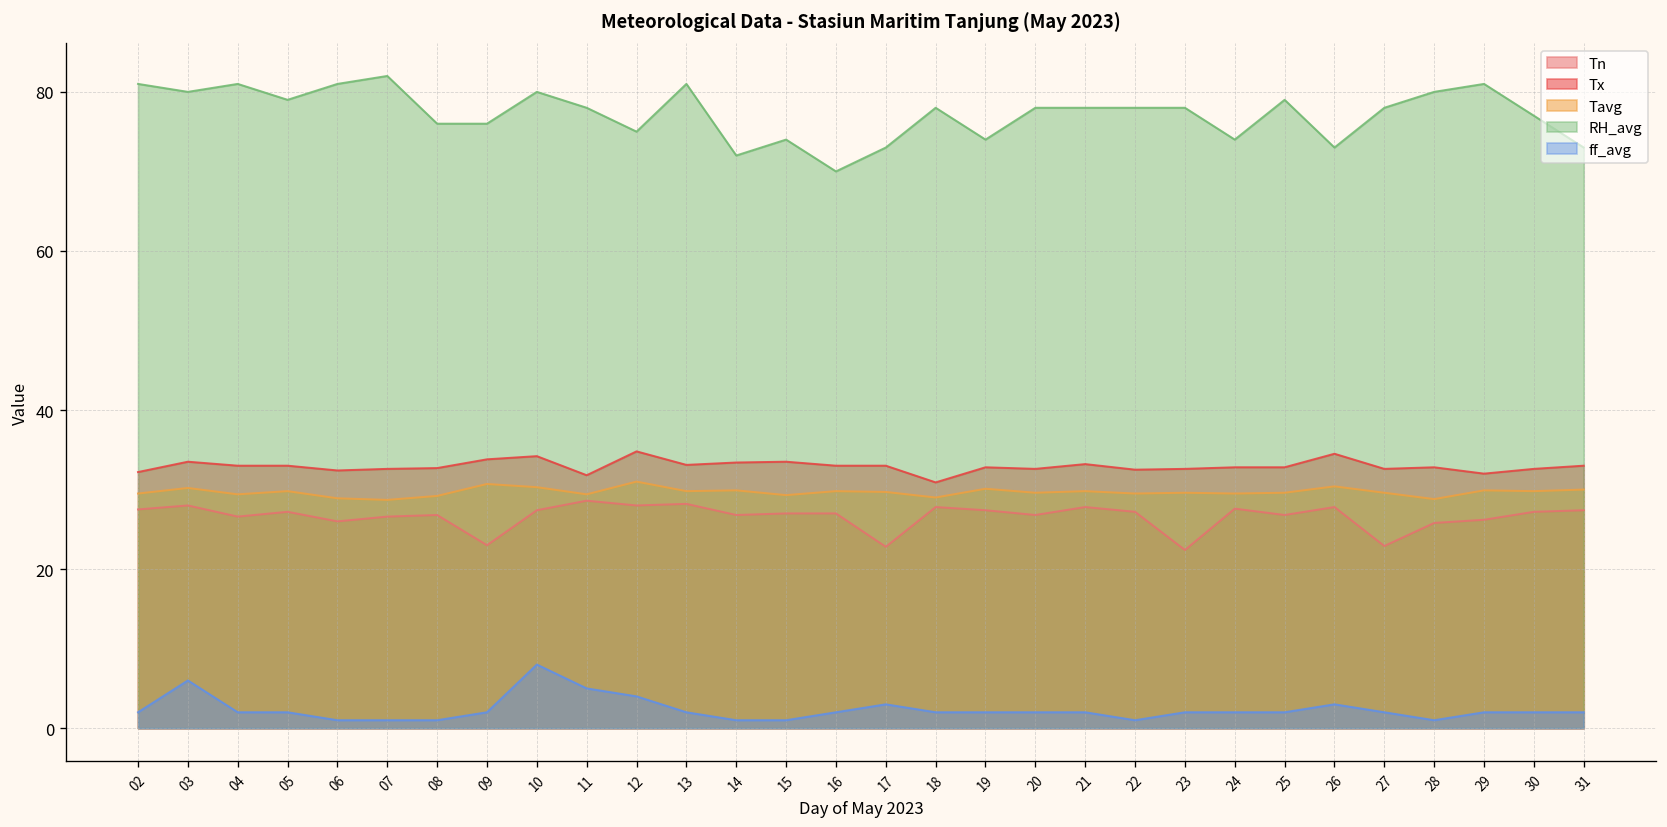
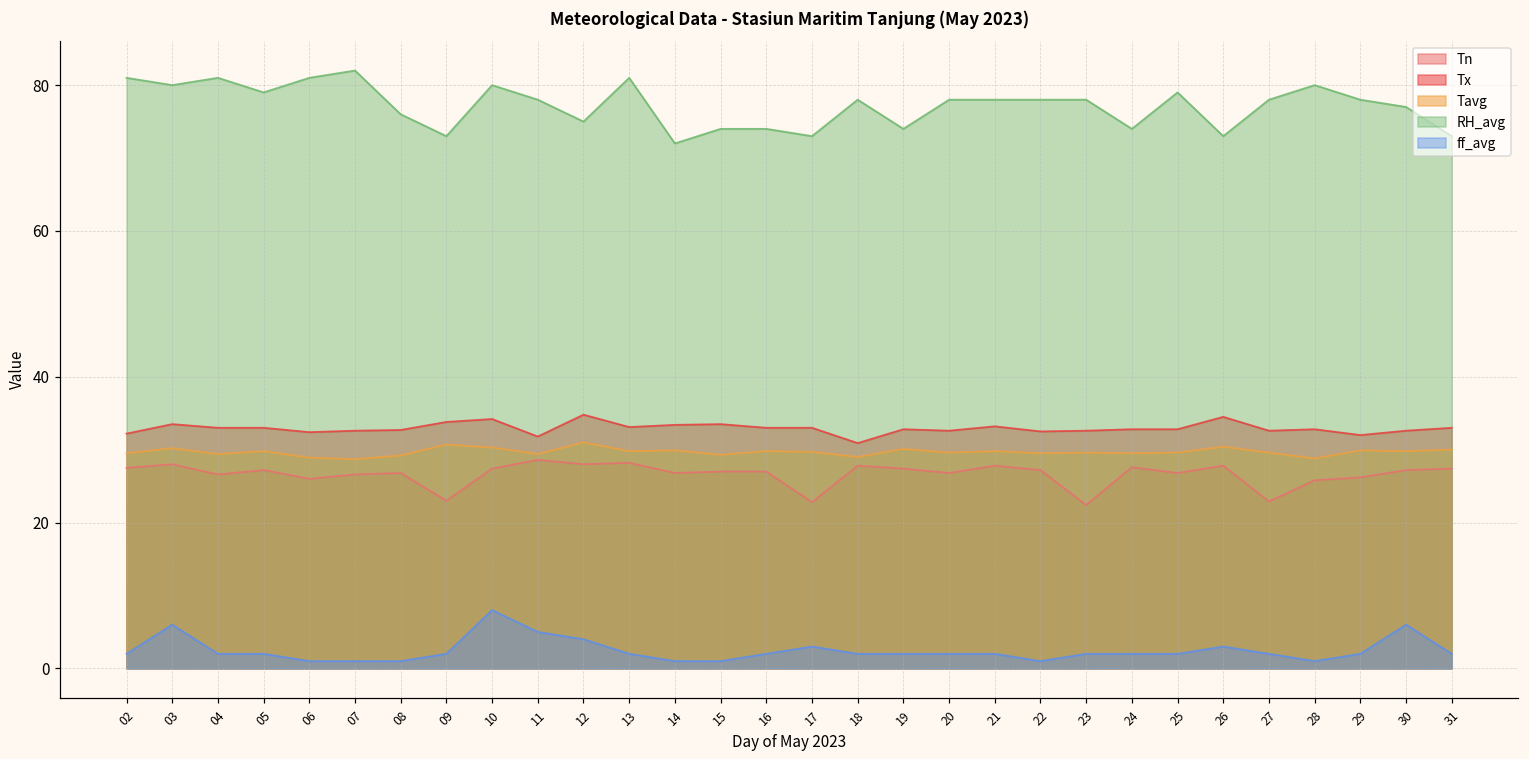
  {
    "RH_avg": {
      "02": 81,
      "03": 80,
      "04": 81,
      "05": 79,
      "06": 81,
      "07": 82,
      "08": 76,
-     "09": 76,
+     "09": 73,
      "10": 80,
      "11": 78,
      "12": 75,
      "13": 81,
      "14": 72,
      "15": 74,
-     "16": 70,
+     "16": 74,
      "17": 73,
      "18": 78,
      "19": 74,
      "20": 78,
      "21": 78,
      "22": 78,
      "23": 78,
      "24": 74,
      "25": 79,
      "26": 73,
      "27": 78,
      "28": 80,
-     "29": 81,
+     "29": 78,
      "30": 77
    },
    "ff_avg": {
      "02": 2,
      "03": 6,
      "04": 2,
      "05": 2,
      "06": 1,
      "07": 1,
      "08": 1,
      "09": 2,
      "10": 8,
      "11": 5,
      "12": 4,
      "13": 2,
      "14": 1,
      "15": 1,
      "16": 2,
      "17": 3,
      "18": 2,
      "19": 2,
      "20": 2,
      "21": 2,
      "22": 1,
      "23": 2,
      "24": 2,
      "25": 2,
      "26": 3,
      "27": 2,
      "28": 1,
      "29": 2,
-     "30": 2,
+     "30": 6,
      "31": 2
    }
  }
